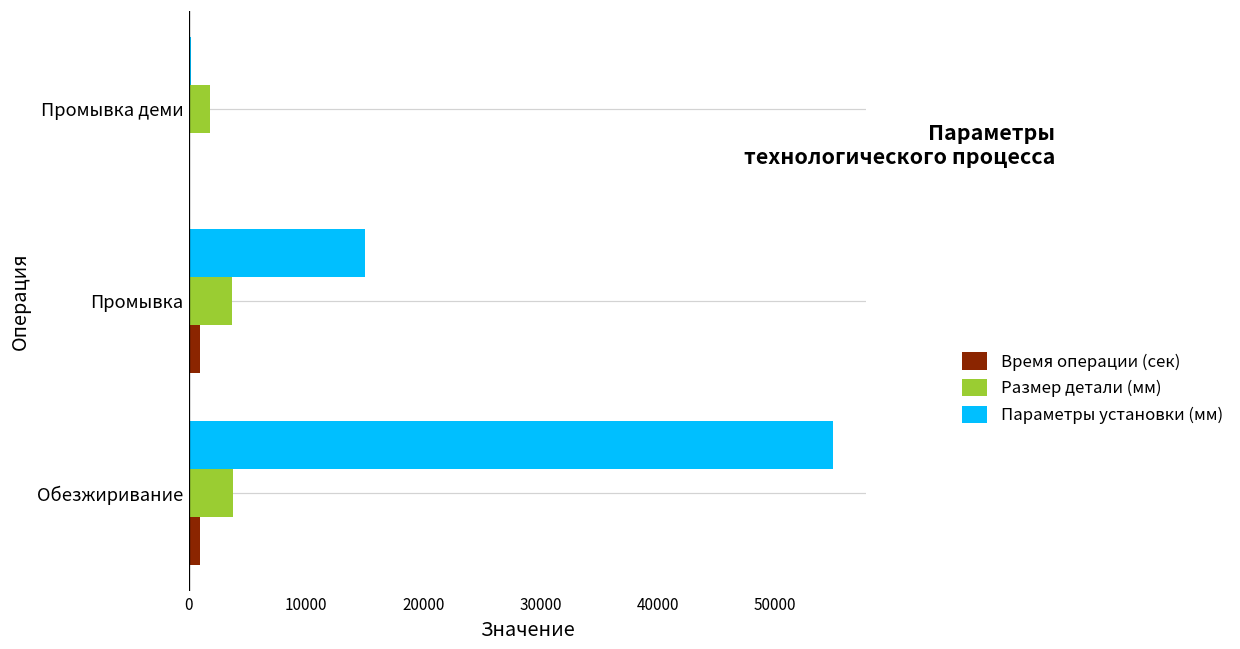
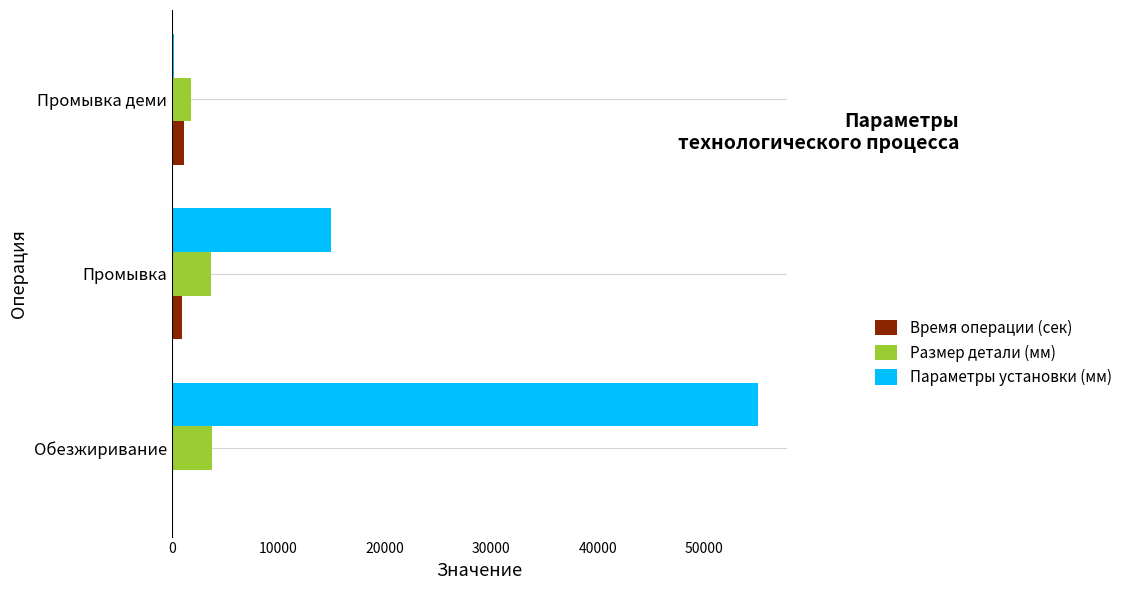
  {
    "Время операции (сек)": {
-     "Промывка деми": 100,
+     "Промывка деми": 1200,
      "Промывка": 1000,
-     "Обезжиривание": 900
+     "Обезжиривание": 200
    },
    "Размер детали (мм)": {
      "Промывка деми": 1800,
      "Промывка": 3700,
      "Обезжиривание": 3800
    },
    "Параметры установки (мм)": {
      "Промывка": 15000,
      "Обезжиривание": 55000
    }
  }
